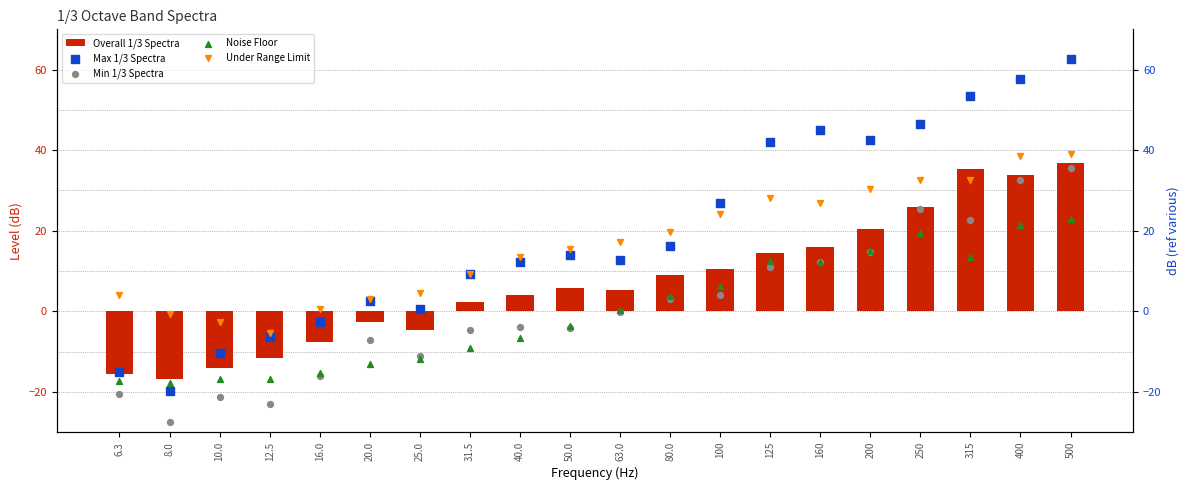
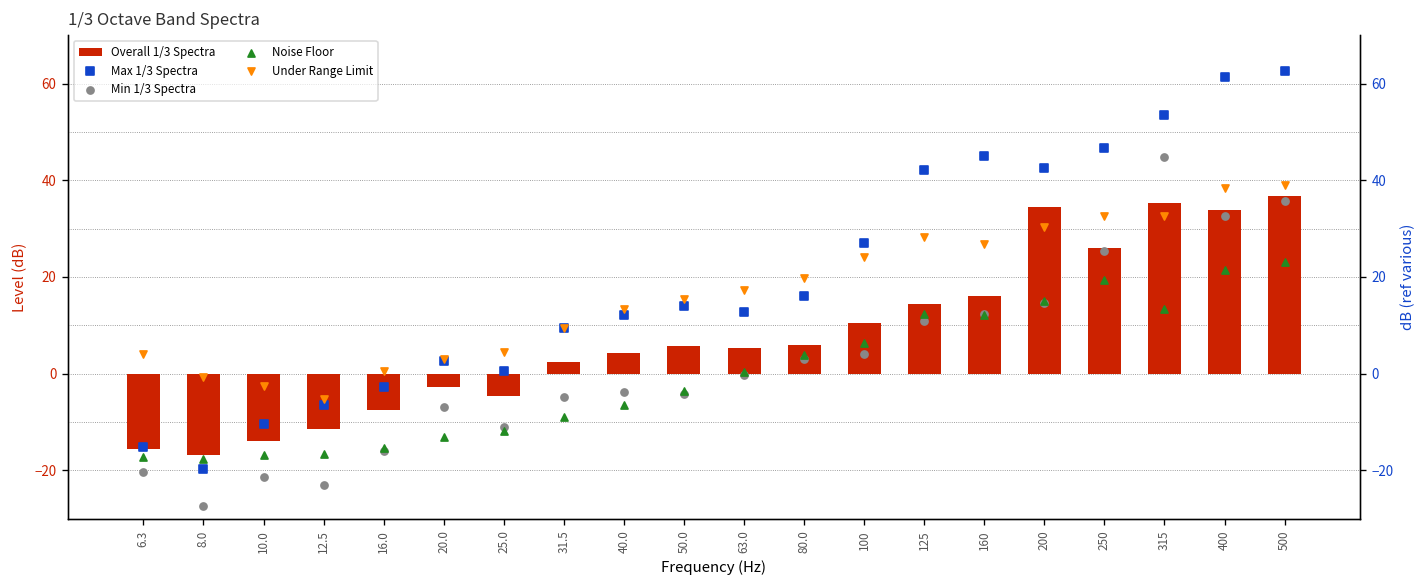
  {
    "Overall 1/3 Spectra": {
      "6.3": -16,
      "8.0": -17,
      "10.0": -14,
      "12.5": -11,
      "16.0": -8,
      "20.0": -3,
      "25.0": -5,
      "31.5": 2,
      "40.0": 4,
      "50.0": 6,
      "63.0": 5,
-     "80.0": 9,
+     "80.0": 6,
      "100": 10,
      "125": 14,
      "160": 16,
-     "200": 20,
+     "200": 35,
      "250": 26,
      "315": 35,
      "400": 34,
      "500": 37
    },
    "Max 1/3 Spectra": {
-     "400": 58
+     "400": 61
    },
    "Min 1/3 Spectra": {
-     "315": 23
+     "315": 45
    }
  }
